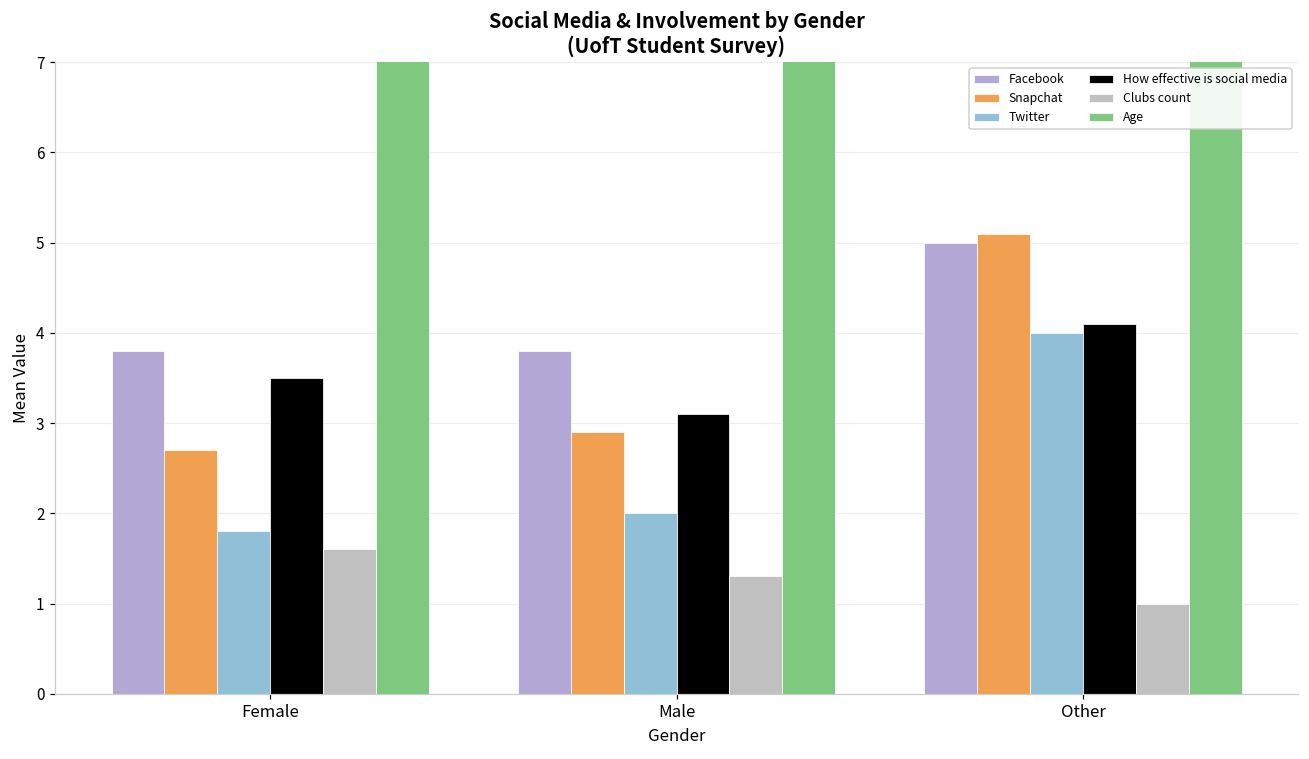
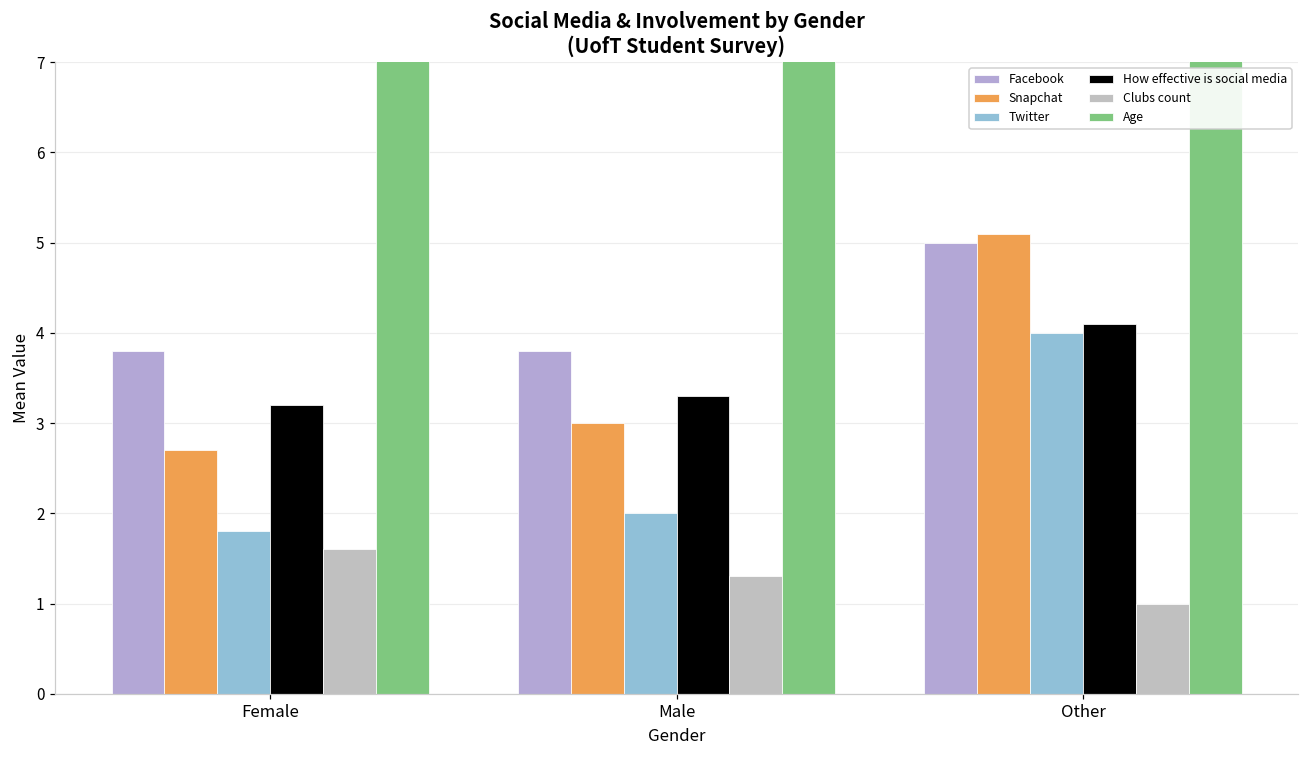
  {
    "Snapchat": {
      "Female": 2.7,
-     "Male": 2.9,
+     "Male": 3.0,
      "Other": 5.1
    },
    "How effective is social media": {
-     "Female": 3.5,
-     "Male": 3.1,
+     "Female": 3.2,
+     "Male": 3.3,
      "Other": 4.1
    }
  }
